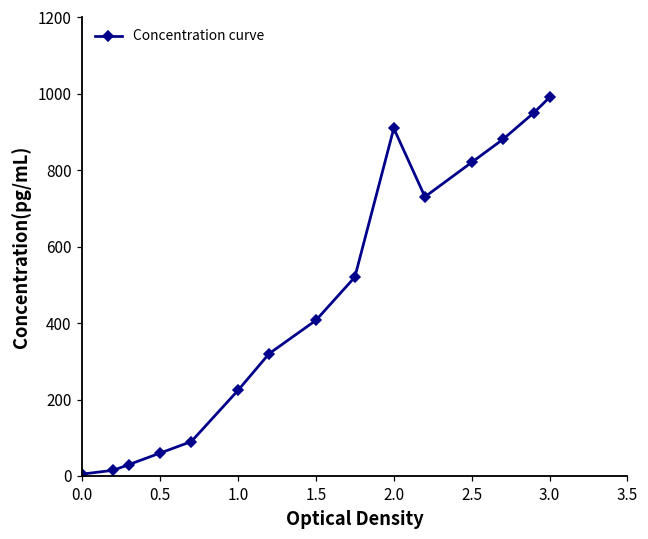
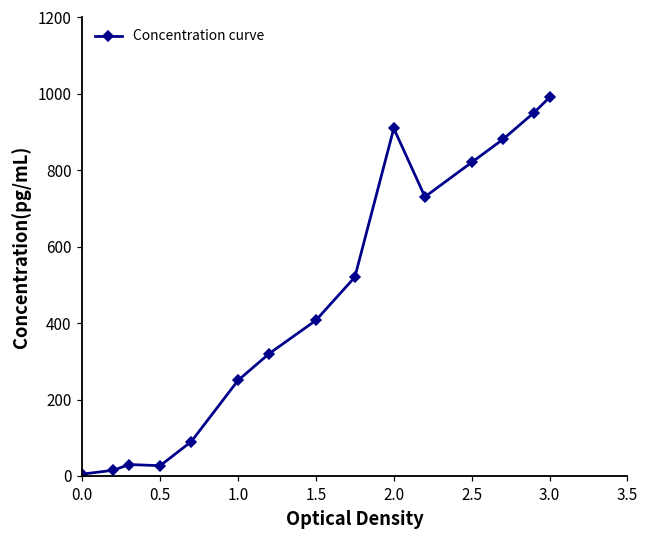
  {
    "0.0": 10,
-   "0.5": 60,
-   "1.0": 220,
+   "0.5": 30,
+   "1.0": 250,
    "1.5": 410,
    "2.0": 910,
    "2.5": 820,
    "3.0": 990
  }
